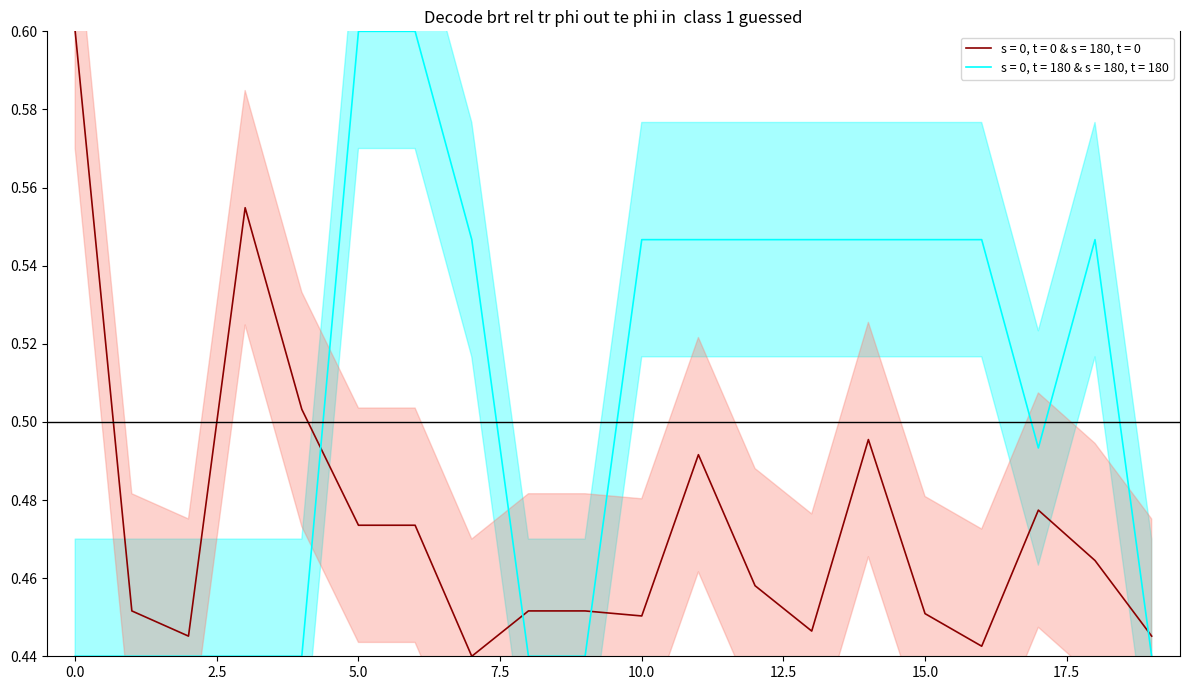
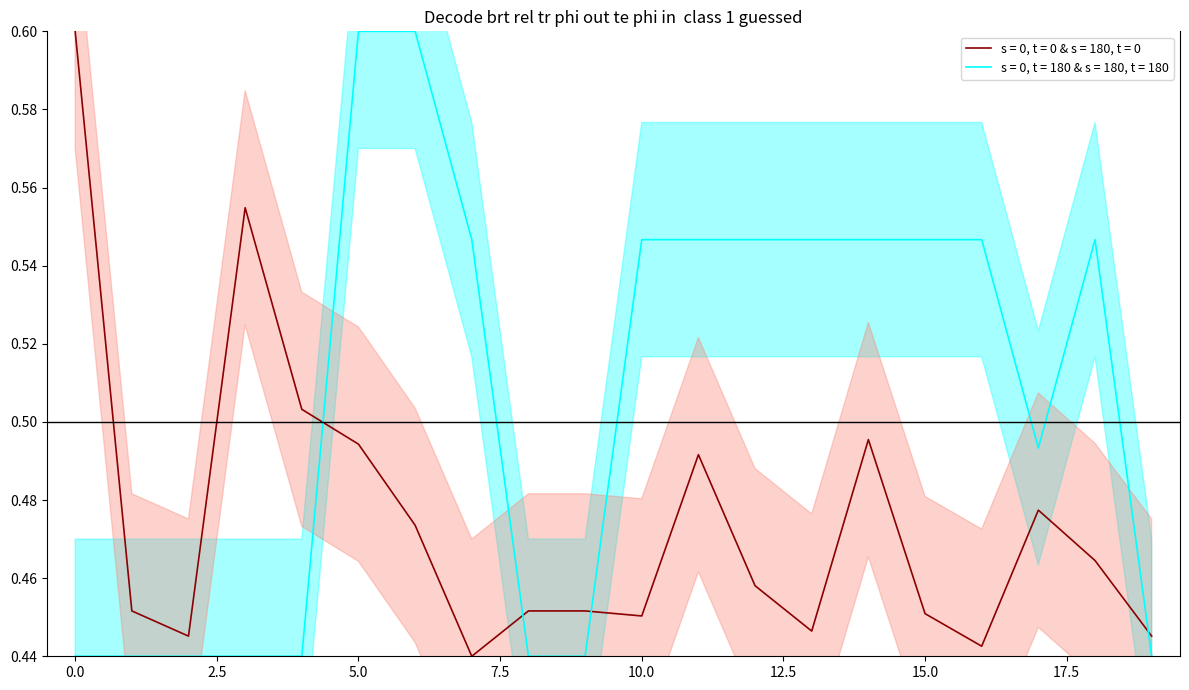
  {
    "s = 0, t = 0 & s = 180, t = 0": {
      "0.0": 0.600,
-     "5.0": 0.474,
+     "5.0": 0.494,
      "10.0": 0.450,
      "15.0": 0.451
    }
  }
